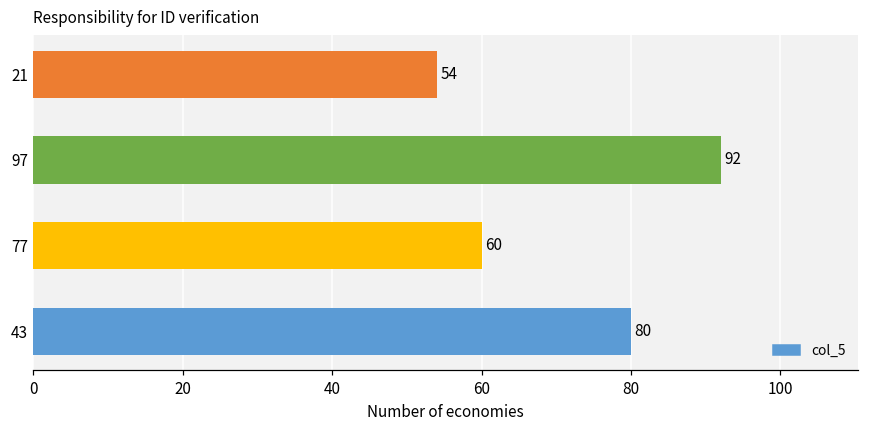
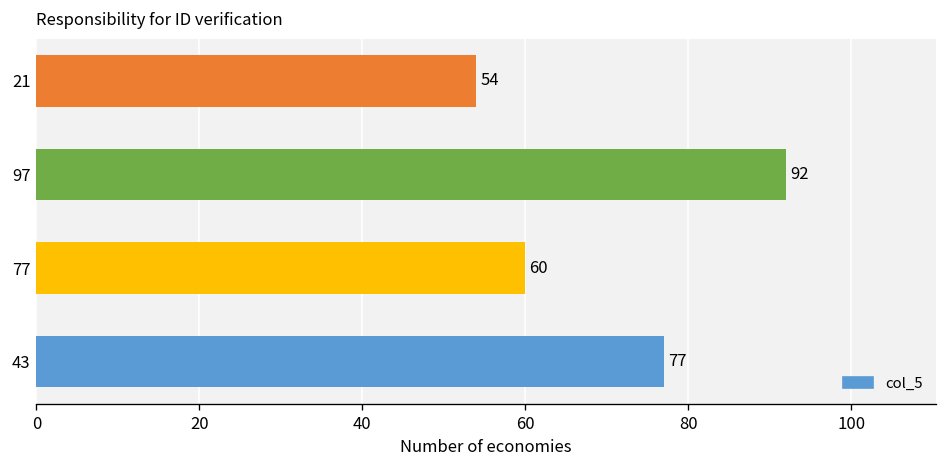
  {
    "21": 54,
    "97": 92,
    "77": 60,
-   "43": 80
+   "43": 77
  }
